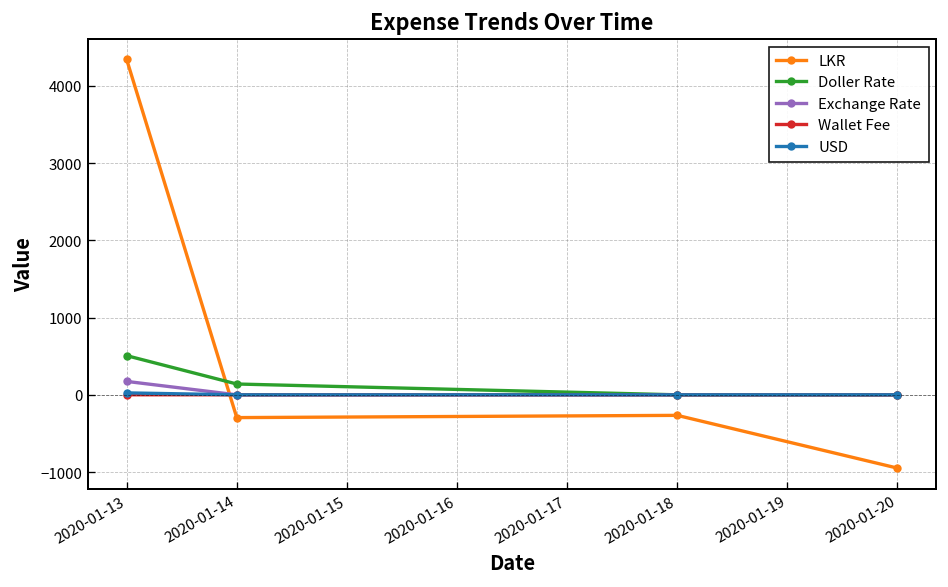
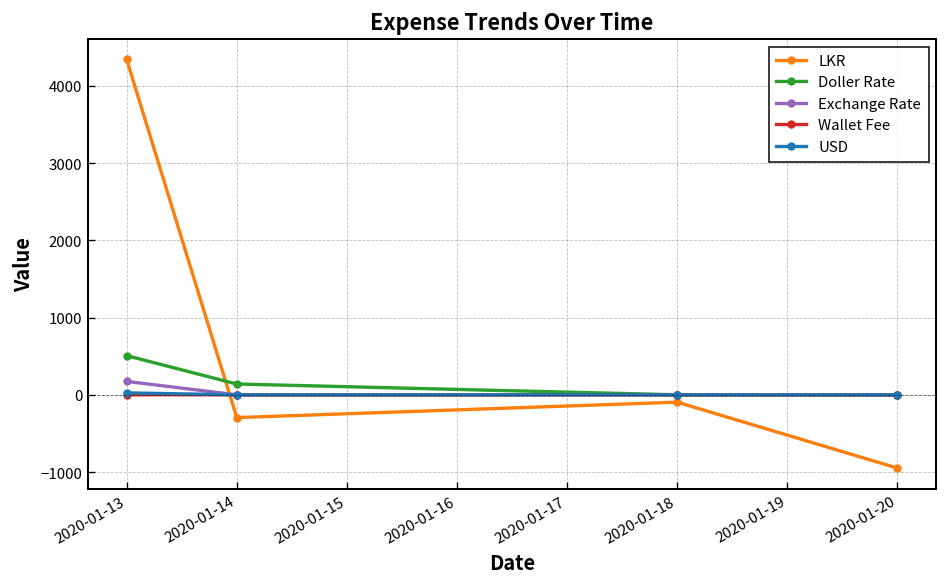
  {
    "LKR": {
      "2020-01-13": 4300,
      "2020-01-14": -300,
-     "2020-01-18": -300,
+     "2020-01-18": -100,
      "2020-01-20": -900
    },
    "Doller Rate": {
      "2020-01-13": 500,
      "2020-01-14": 100
    },
    "Exchange Rate": {
      "2020-01-13": 200
    }
  }
